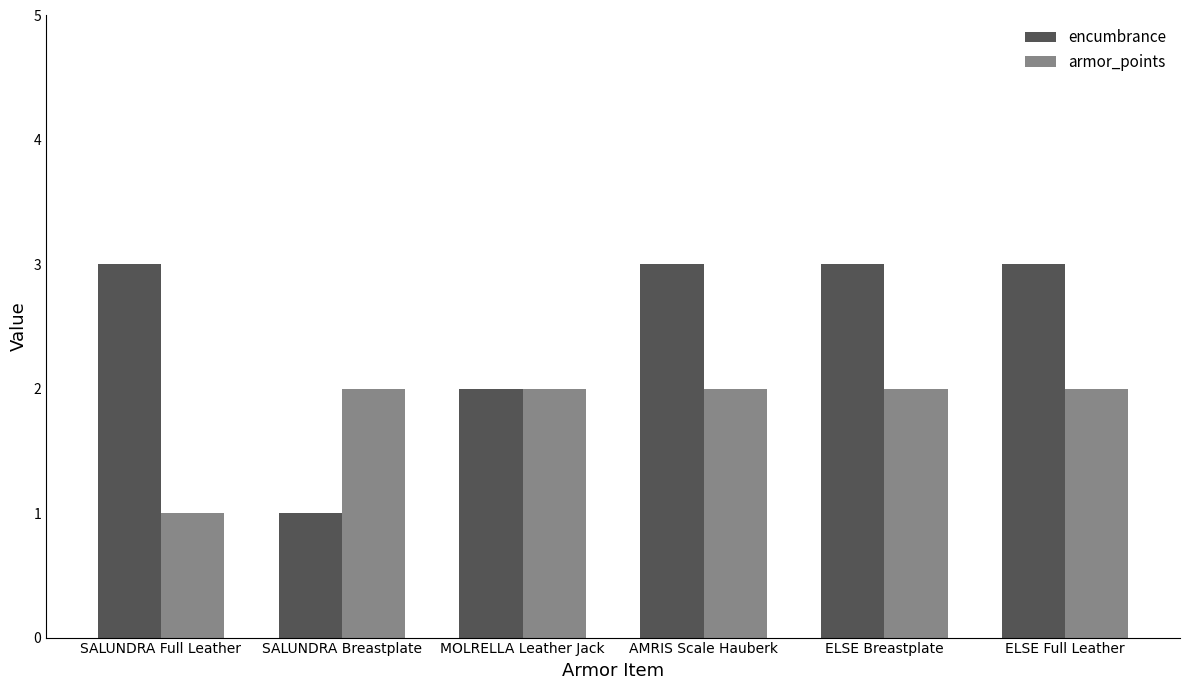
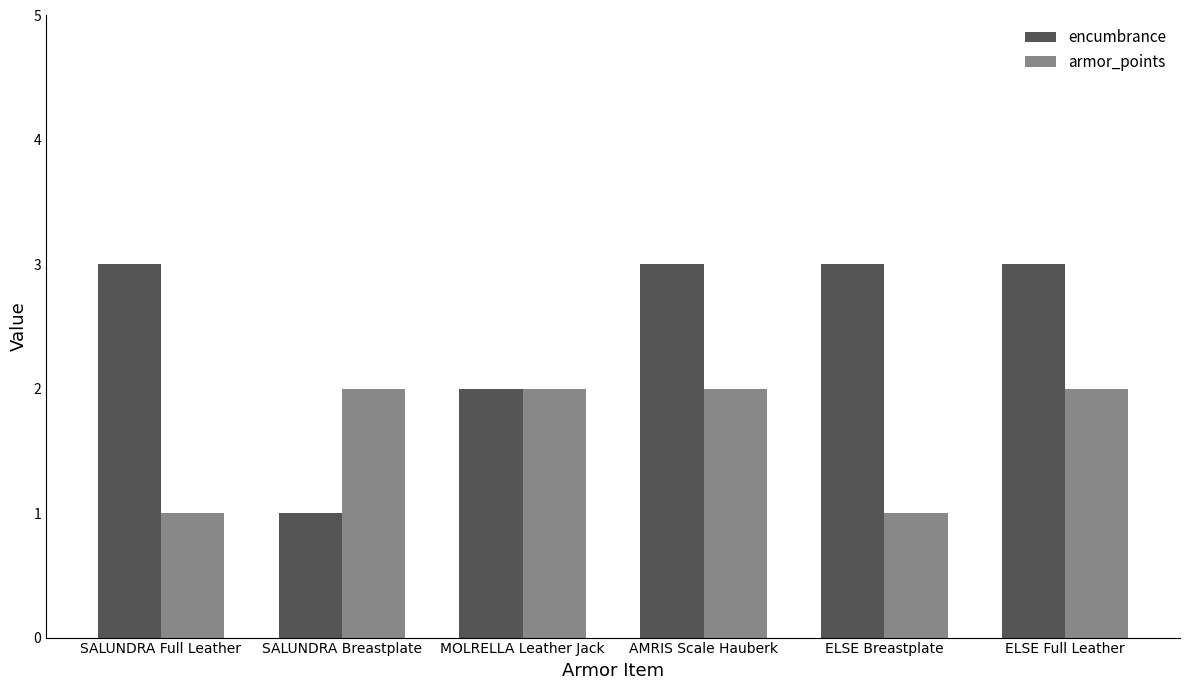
  {
    "encumbrance": {
      "SALUNDRA Full Leather": 3,
      "SALUNDRA Breastplate": 1,
      "MOLRELLA Leather Jack": 2,
      "AMRIS Scale Hauberk": 3,
      "ELSE Breastplate": 3,
      "ELSE Full Leather": 3
    },
    "armor_points": {
      "SALUNDRA Full Leather": 1,
      "SALUNDRA Breastplate": 2,
      "MOLRELLA Leather Jack": 2,
      "AMRIS Scale Hauberk": 2,
-     "ELSE Breastplate": 2,
+     "ELSE Breastplate": 1,
      "ELSE Full Leather": 2
    }
  }
